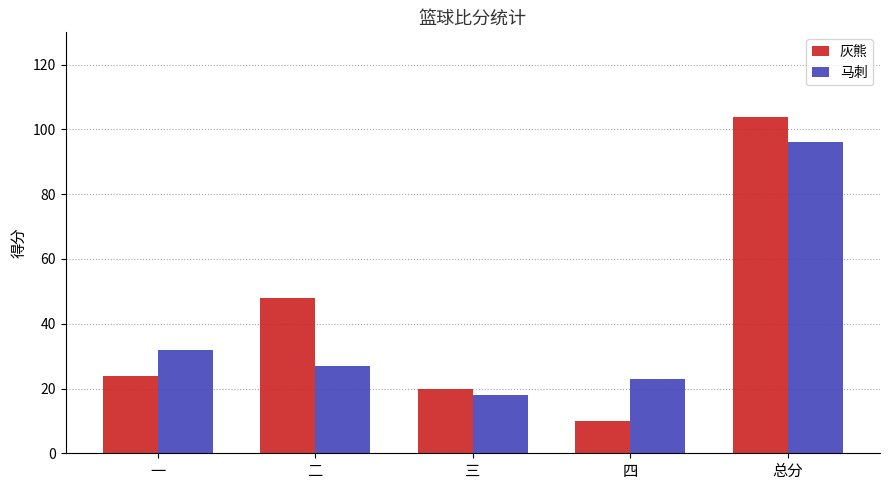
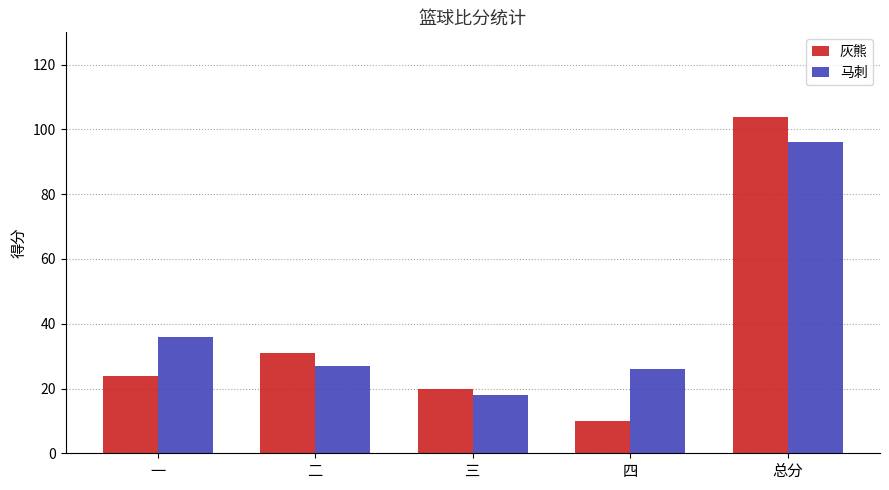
  {
    "灰熊": {
      "一": 24,
-     "二": 48,
+     "二": 31,
      "三": 20,
      "四": 10,
      "总分": 104
    },
    "马刺": {
-     "一": 32,
+     "一": 36,
      "二": 27,
      "三": 18,
-     "四": 23,
+     "四": 26,
      "总分": 96
    }
  }
